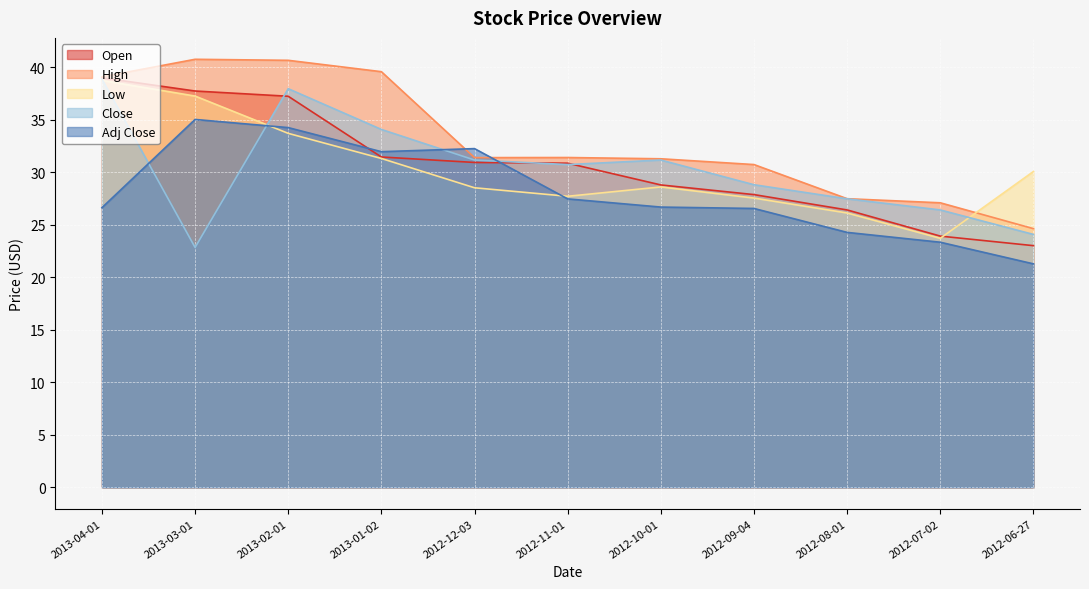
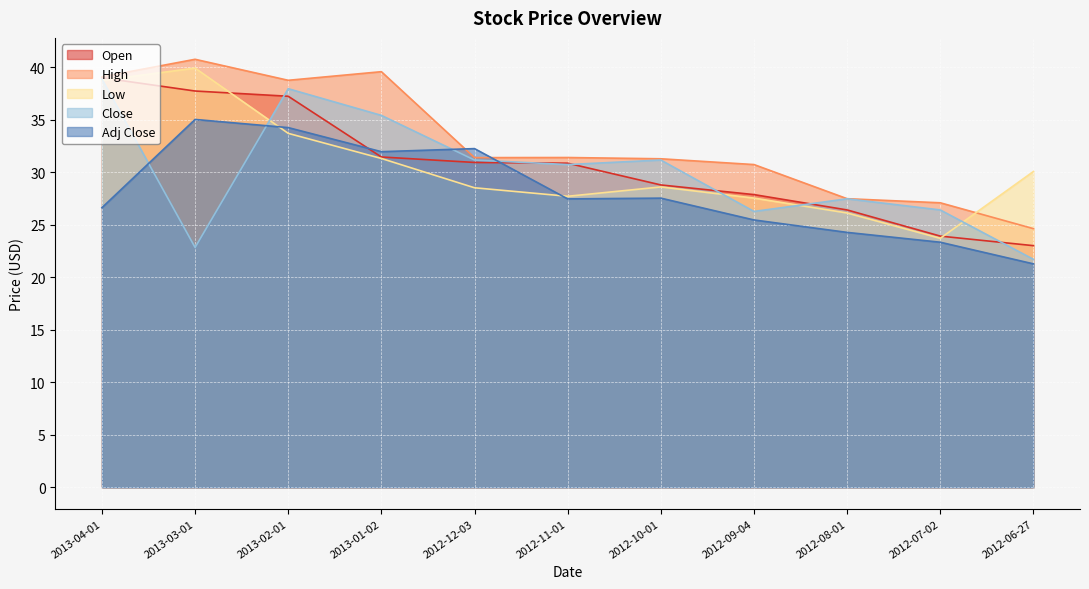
  {
    "Open": {
      "2013-03-01": 37.7,
      "2013-02-01": 37.2,
      "2012-09-04": 27.9,
      "2012-08-01": 26.4,
      "2012-06-27": 23.0
    },
    "High": {
      "2013-03-01": 40.7,
-     "2013-02-01": 40.6,
+     "2013-02-01": 38.7,
      "2013-01-02": 39.6,
      "2012-11-01": 31.4,
      "2012-09-04": 30.7,
      "2012-07-02": 27.1,
      "2012-06-27": 24.6
    },
    "Low": {
-     "2013-03-01": 37.2,
+     "2013-03-01": 39.9,
      "2013-02-01": 33.7,
      "2012-12-03": 28.5,
      "2012-11-01": 27.7,
      "2012-09-04": 27.5,
      "2012-08-01": 26.1,
      "2012-06-27": 30.1
    },
    "Close": {
      "2013-03-01": 22.8,
      "2013-02-01": 37.9,
-     "2013-01-02": 34.1,
-     "2012-09-04": 28.8,
+     "2013-01-02": 35.4,
+     "2012-09-04": 26.3,
      "2012-07-02": 26.4,
-     "2012-06-27": 24.1
+     "2012-06-27": 21.7
    },
    "Adj Close": {
      "2013-04-01": 26.6,
      "2013-03-01": 35.0,
      "2013-02-01": 34.2,
      "2013-01-02": 31.9,
      "2012-12-03": 32.2,
      "2012-11-01": 27.5,
-     "2012-10-01": 26.7,
-     "2012-09-04": 26.5,
+     "2012-10-01": 27.5,
+     "2012-09-04": 25.4,
      "2012-08-01": 24.3,
      "2012-07-02": 23.3,
      "2012-06-27": 21.3
    }
  }
